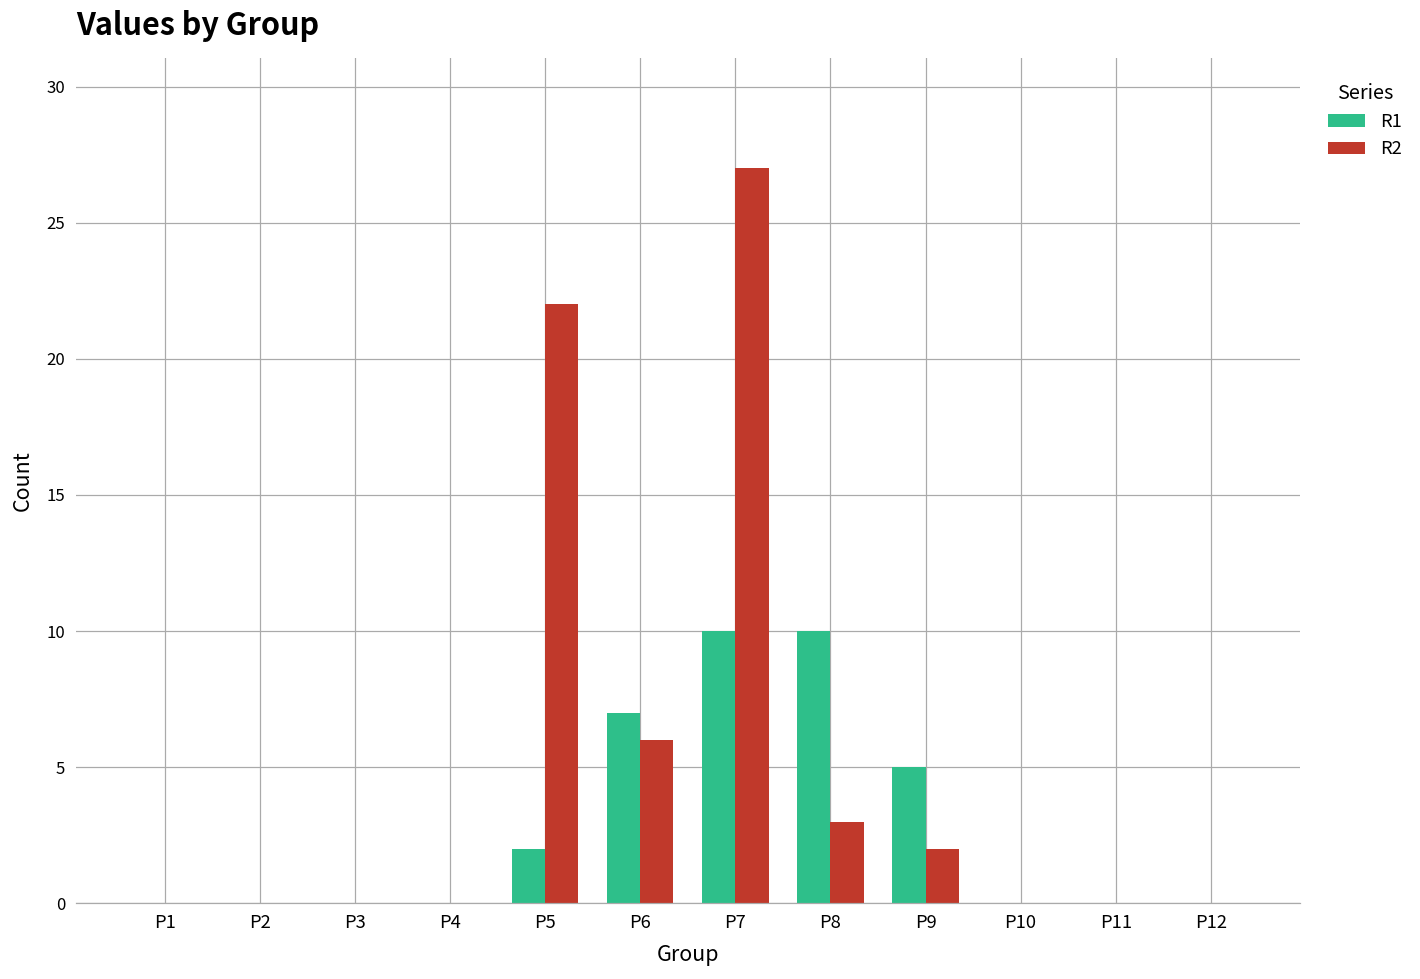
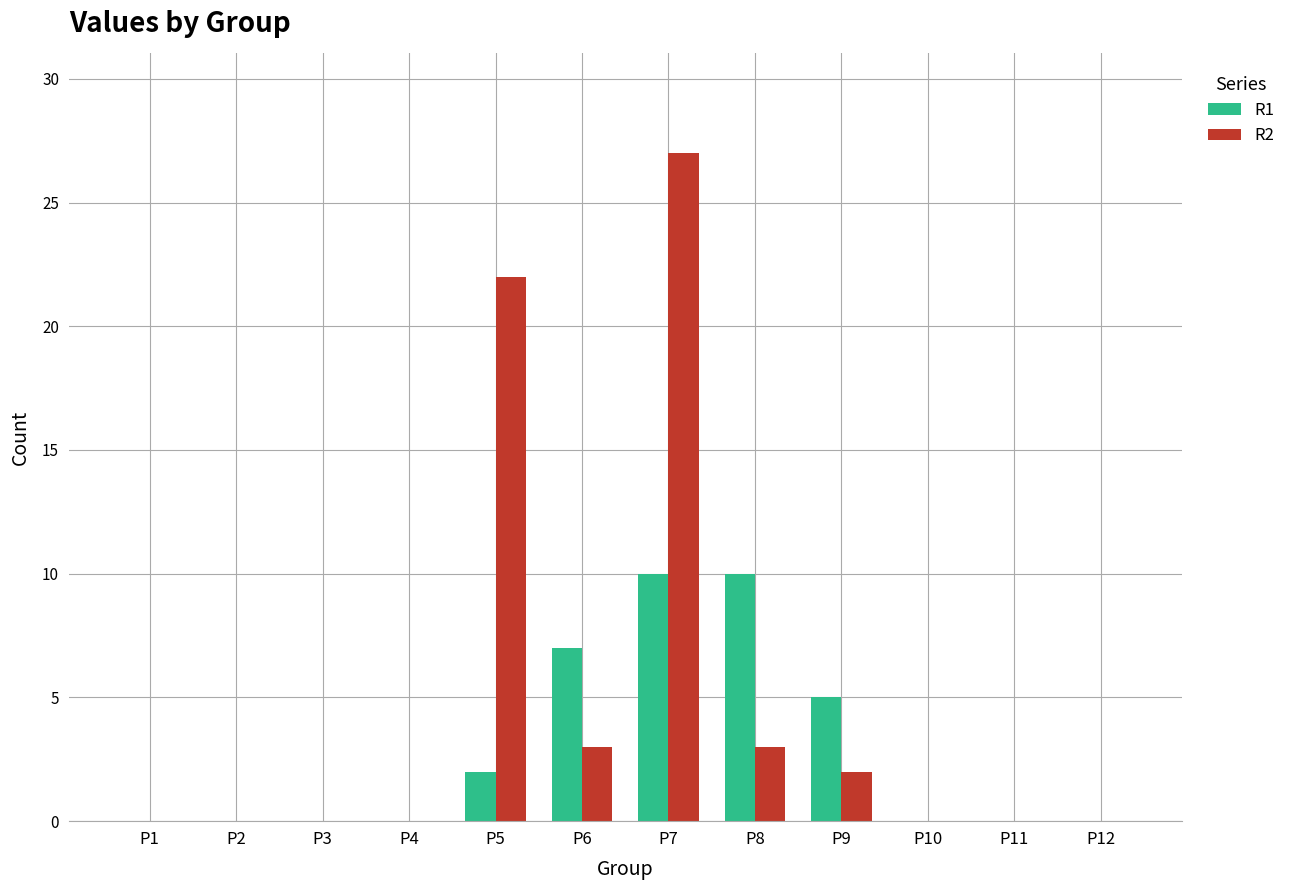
  {
    "R1": {
      "P1": 0,
      "P2": 0,
      "P3": 0,
      "P4": 0,
      "P5": 2,
      "P6": 7,
      "P7": 10,
      "P8": 10,
      "P9": 5,
      "P10": 0,
      "P11": 0,
      "P12": 0
    },
    "R2": {
      "P1": 0,
      "P2": 0,
      "P3": 0,
      "P4": 0,
      "P5": 22,
-     "P6": 6,
+     "P6": 3,
      "P7": 27,
      "P8": 3,
      "P9": 2,
      "P10": 0,
      "P11": 0,
      "P12": 0
    }
  }
